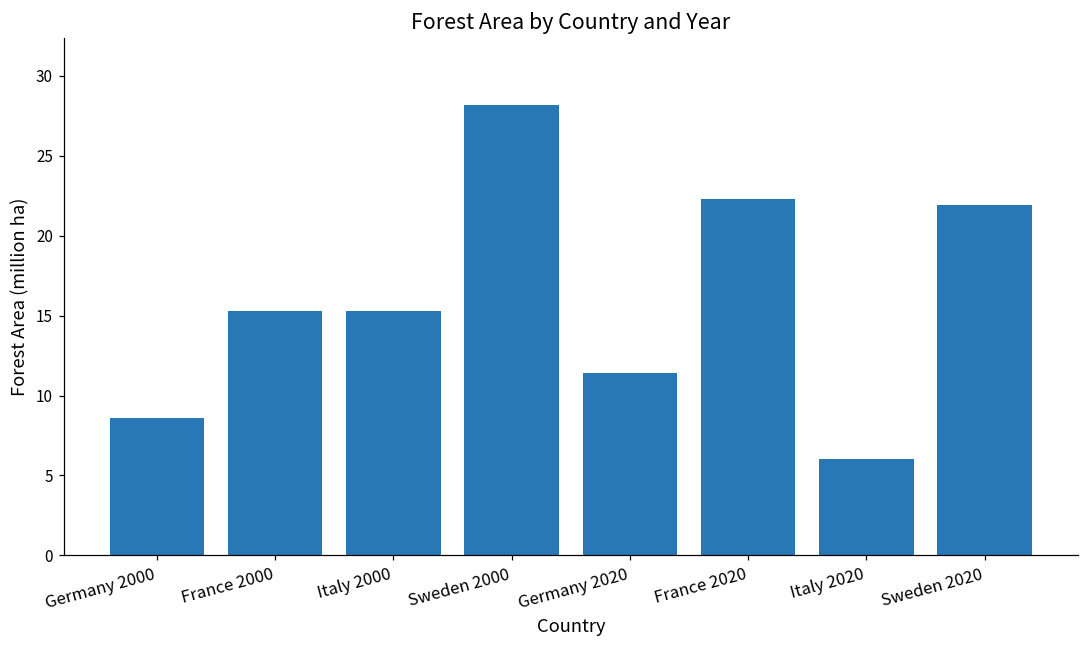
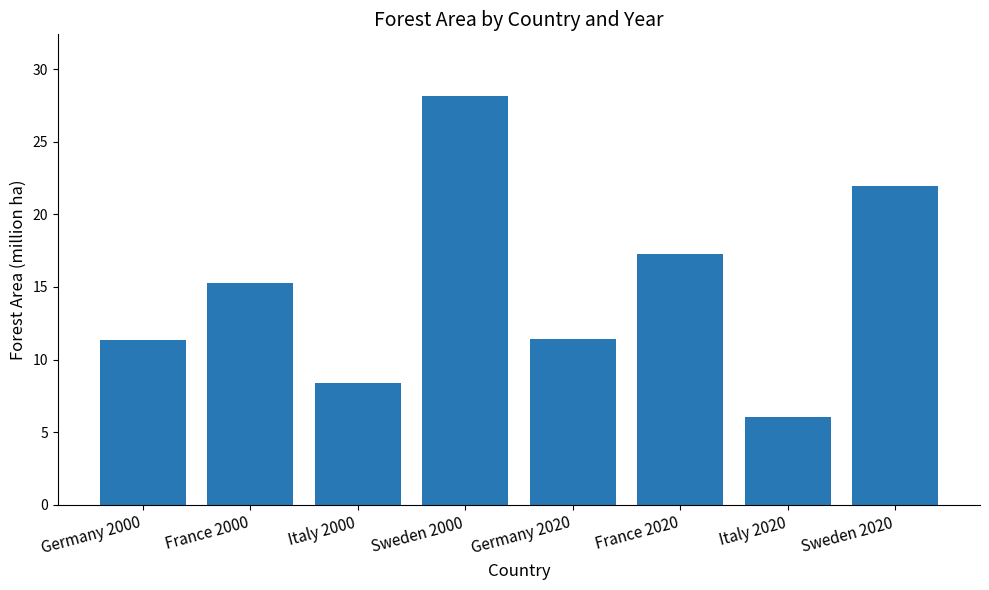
  {
-   "Germany 2000": 8.6,
+   "Germany 2000": 11.4,
    "France 2000": 15.3,
-   "Italy 2000": 15.3,
+   "Italy 2000": 8.4,
    "Sweden 2000": 28.2,
    "Germany 2020": 11.4,
-   "France 2020": 22.3,
+   "France 2020": 17.3,
    "Italy 2020": 6.0,
    "Sweden 2020": 21.9
  }
